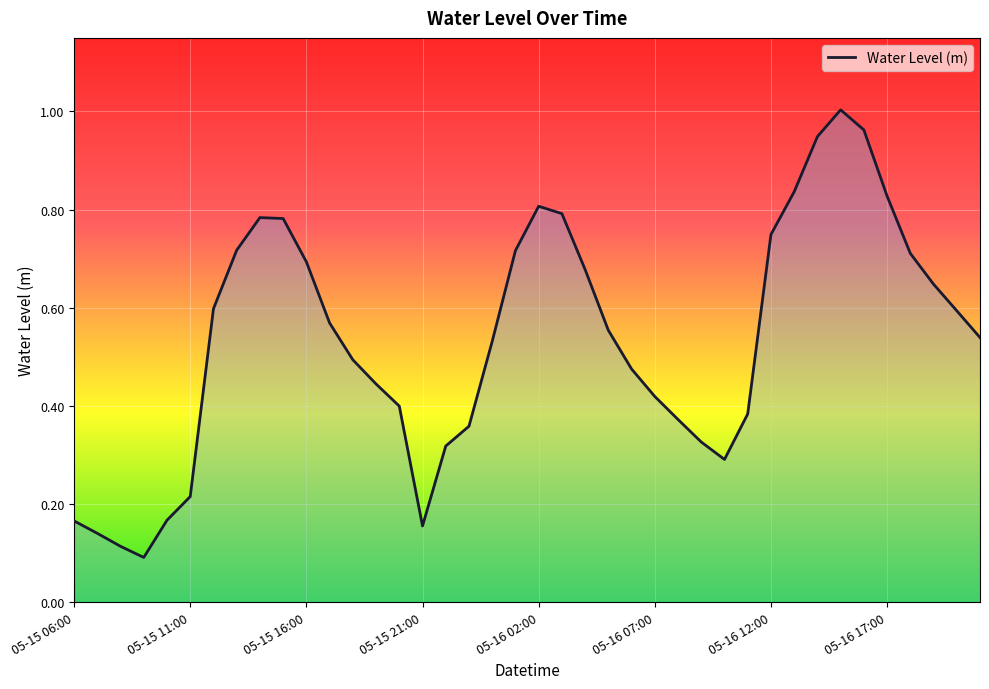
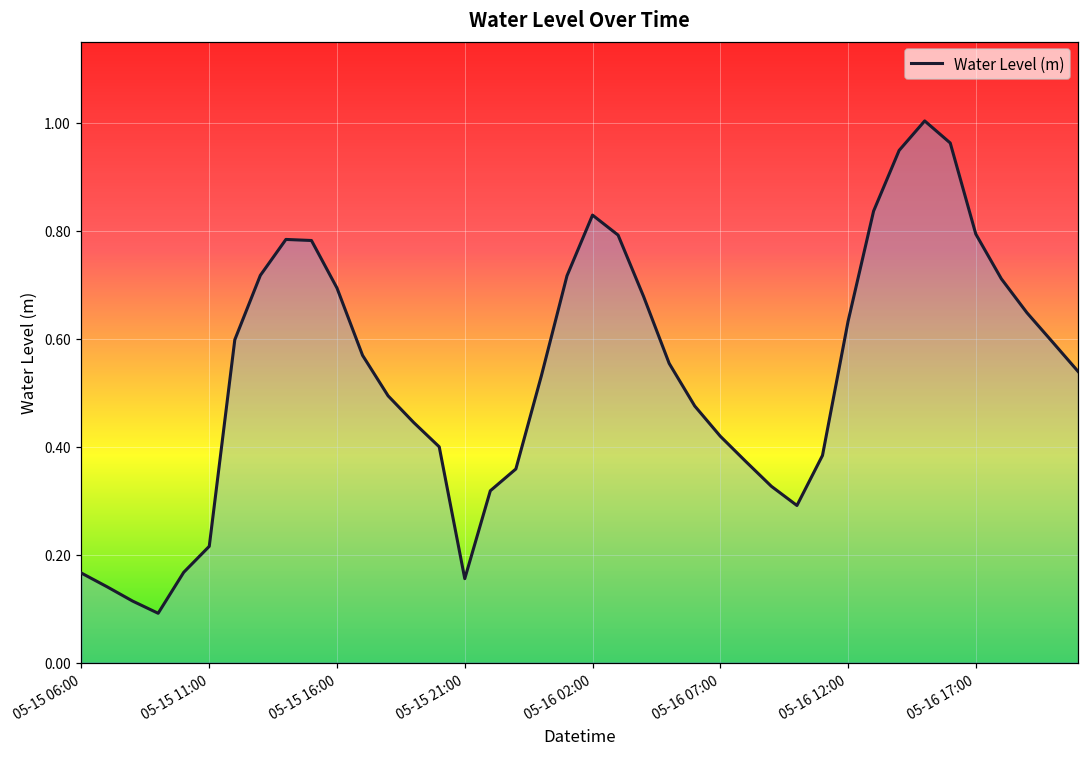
  {
    "05-15 06:00": 0.17,
    "05-15 11:00": 0.22,
    "05-15 16:00": 0.69,
    "05-15 21:00": 0.16,
-   "05-16 02:00": 0.81,
+   "05-16 02:00": 0.83,
    "05-16 07:00": 0.42,
-   "05-16 12:00": 0.75,
-   "05-16 17:00": 0.83
+   "05-16 12:00": 0.63,
+   "05-16 17:00": 0.79
  }
